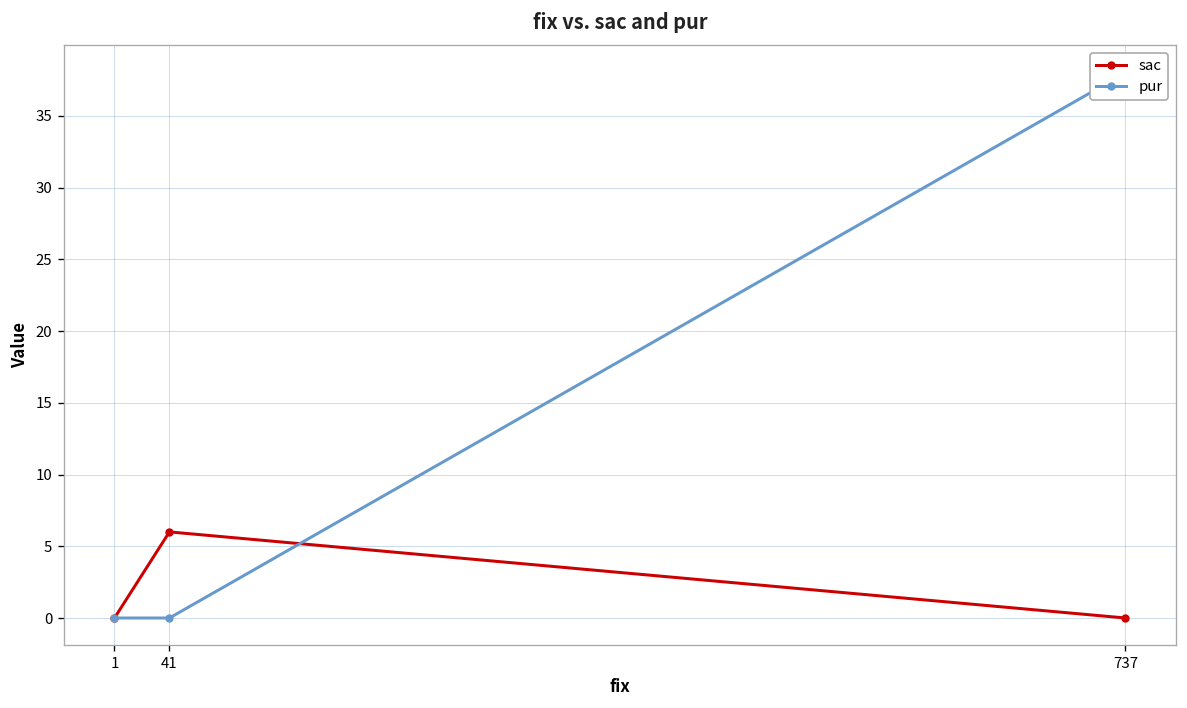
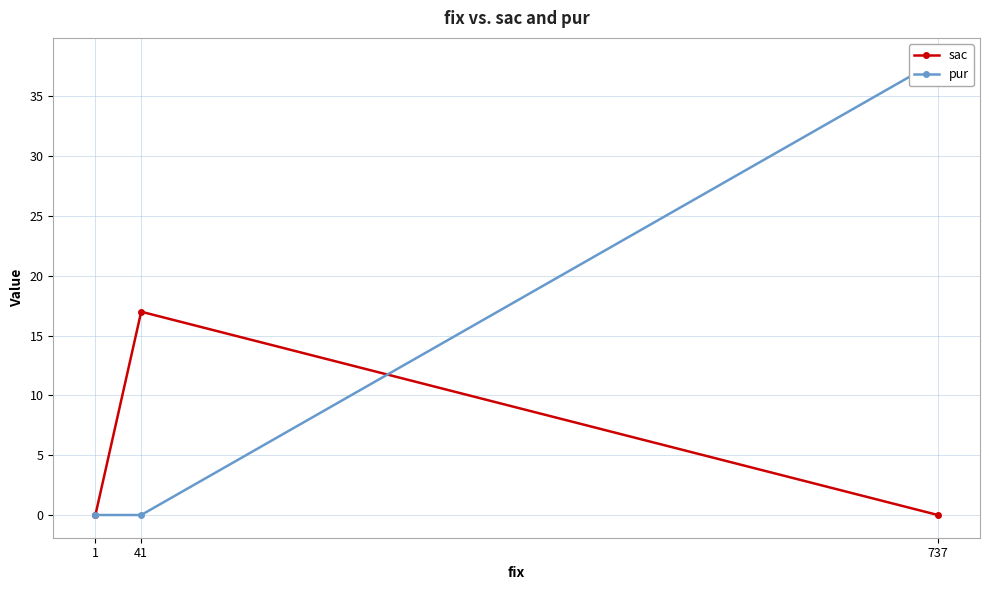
  {
    "sac": {
-     "41": 6,
+     "41": 17,
      "737": 0
    },
    "pur": {
      "41": 0
    }
  }
